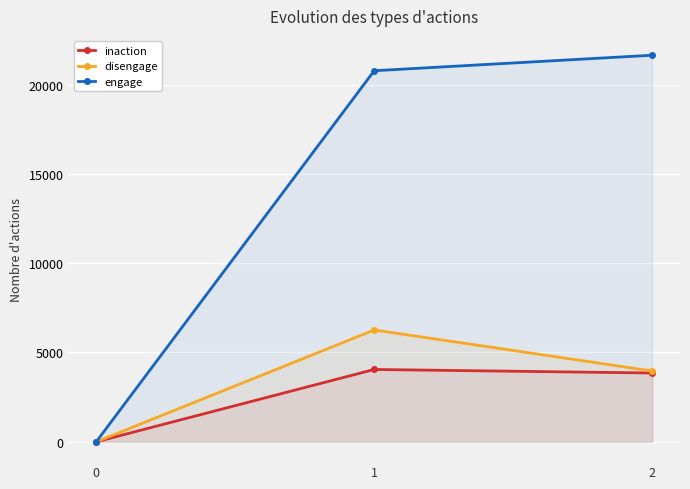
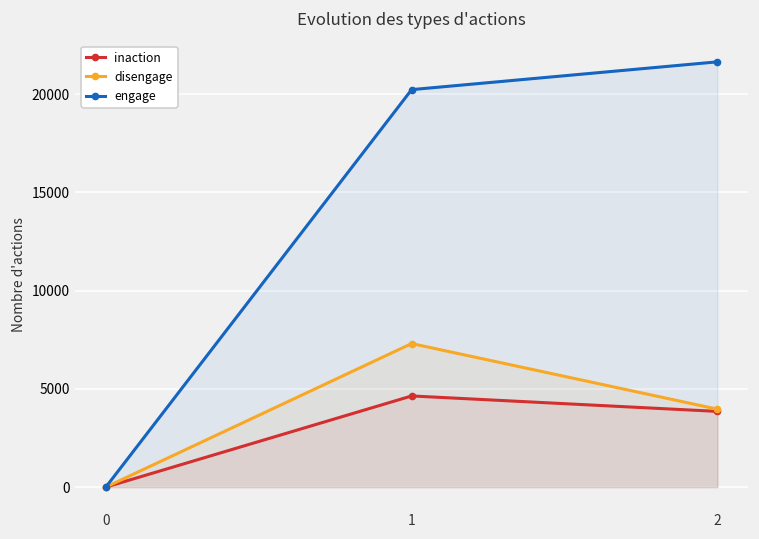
  {
    "inaction": {
-     "1": 4100
+     "1": 4600
    },
    "disengage": {
-     "1": 6300
+     "1": 7300
    },
    "engage": {
-     "1": 20800,
+     "1": 20200,
      "2": 21600
    }
  }
